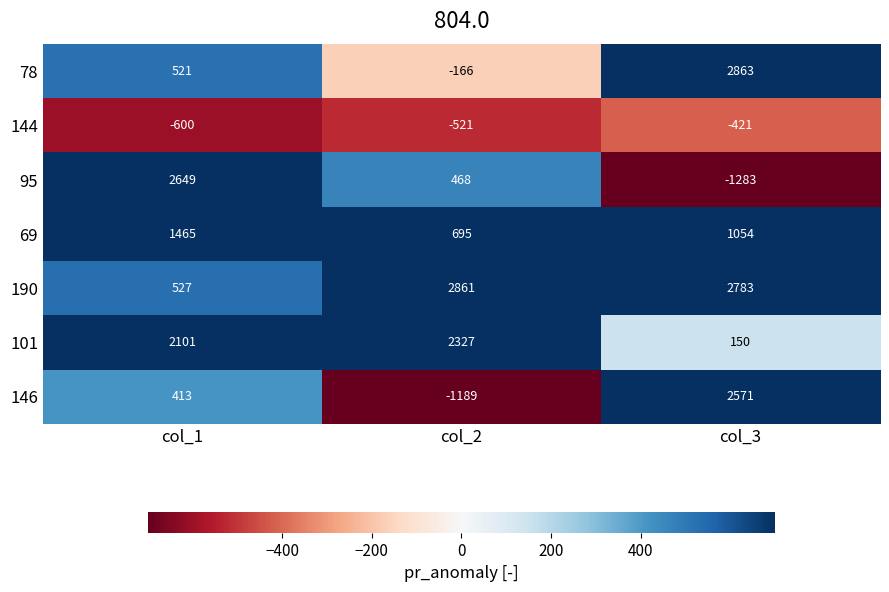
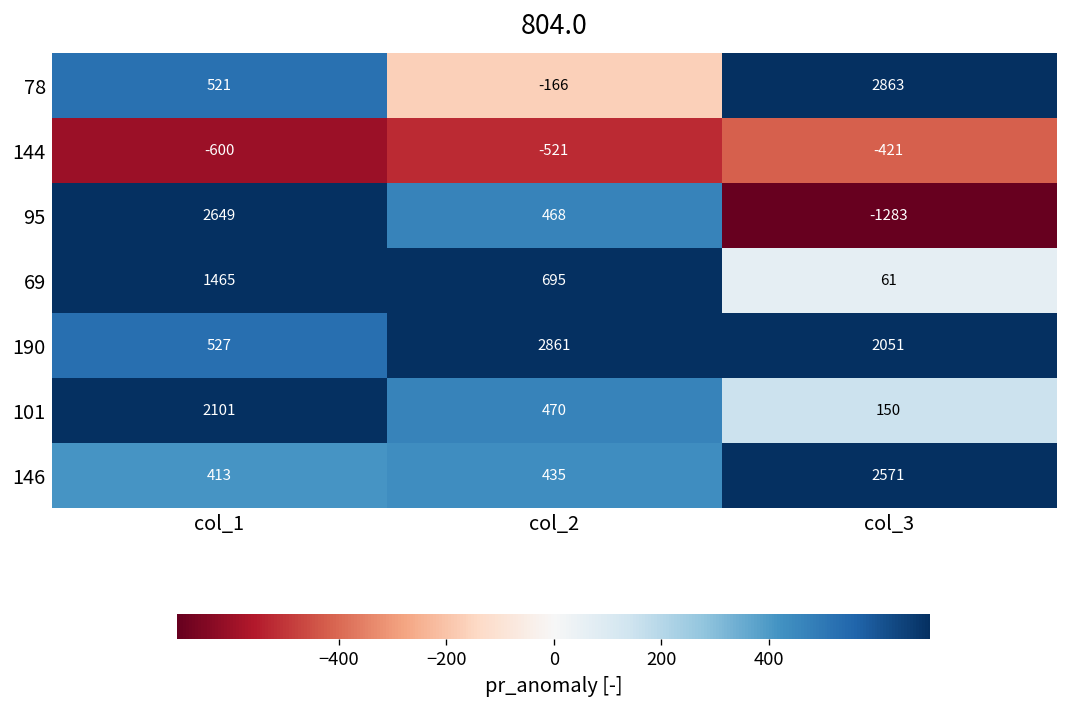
  {
    "78": {
      "col_1": 521,
      "col_2": -166,
      "col_3": 2863
    },
    "144": {
      "col_1": -600,
      "col_2": -521,
      "col_3": -421
    },
    "95": {
      "col_1": 2649,
      "col_2": 468,
      "col_3": -1283
    },
    "69": {
      "col_1": 1465,
      "col_2": 695,
-     "col_3": 1054
+     "col_3": 61
    },
    "190": {
      "col_1": 527,
      "col_2": 2861,
-     "col_3": 2783
+     "col_3": 2051
    },
    "101": {
      "col_1": 2101,
-     "col_2": 2327,
+     "col_2": 470,
      "col_3": 150
    },
    "146": {
      "col_1": 413,
-     "col_2": -1189,
+     "col_2": 435,
      "col_3": 2571
    }
  }
